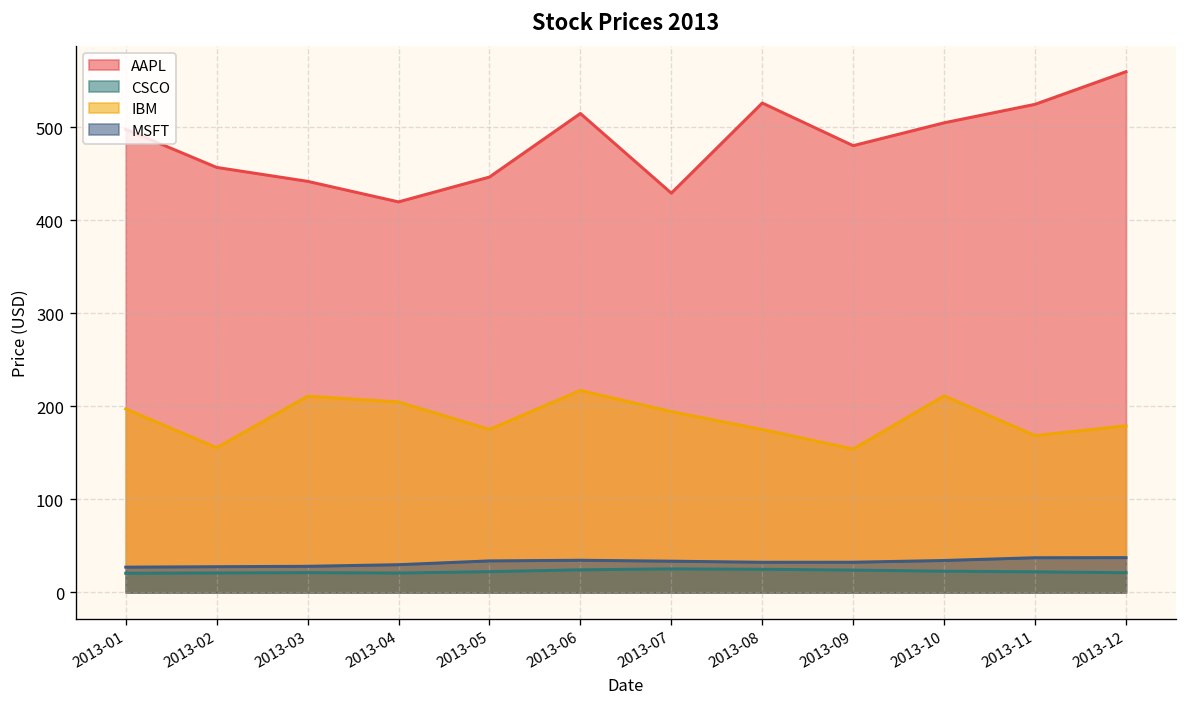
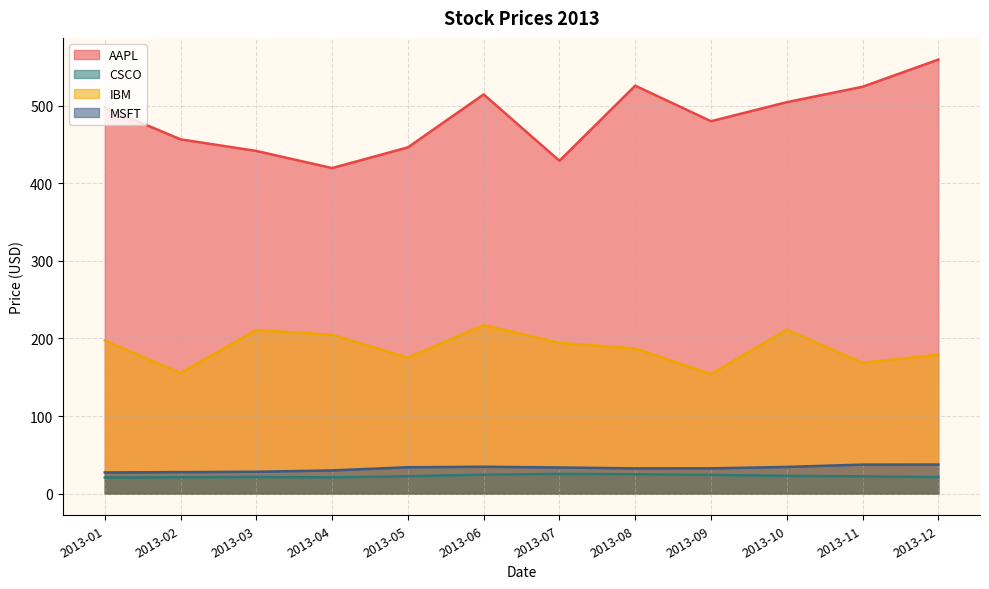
  {
    "AAPL": {
      "2013-02": 460,
      "2013-03": 440,
      "2013-04": 420,
      "2013-05": 450,
      "2013-06": 510,
      "2013-07": 430,
      "2013-08": 530,
      "2013-09": 480,
      "2013-10": 500,
      "2013-11": 520,
      "2013-12": 560
    },
    "IBM": {
      "2013-01": 200,
      "2013-02": 160,
      "2013-03": 210,
      "2013-04": 200,
      "2013-05": 180,
      "2013-06": 220,
      "2013-07": 190,
-     "2013-08": 180,
+     "2013-08": 190,
      "2013-09": 150,
      "2013-10": 210,
      "2013-11": 170,
      "2013-12": 180
    }
  }
